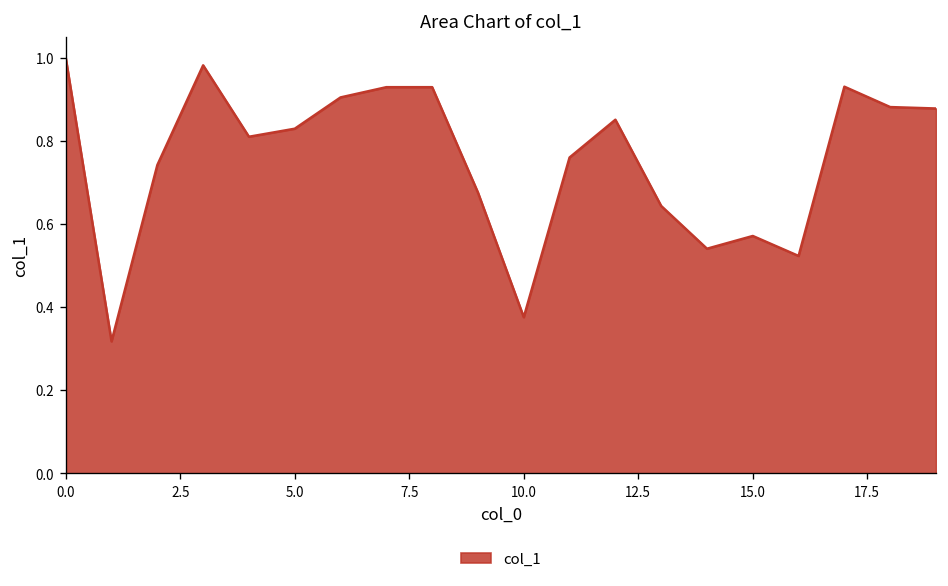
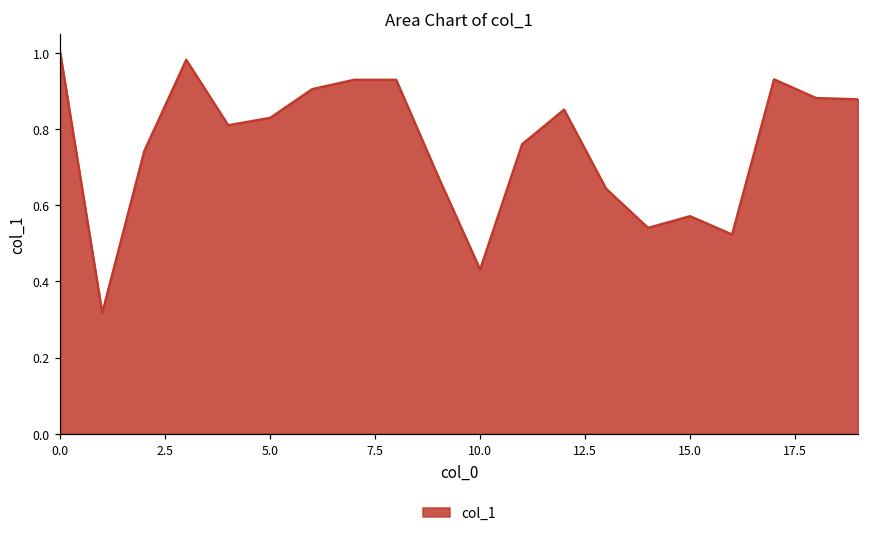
  {
    "0.0": 1.00,
    "5.0": 0.83,
-   "10.0": 0.38,
+   "10.0": 0.43,
    "15.0": 0.57
  }
